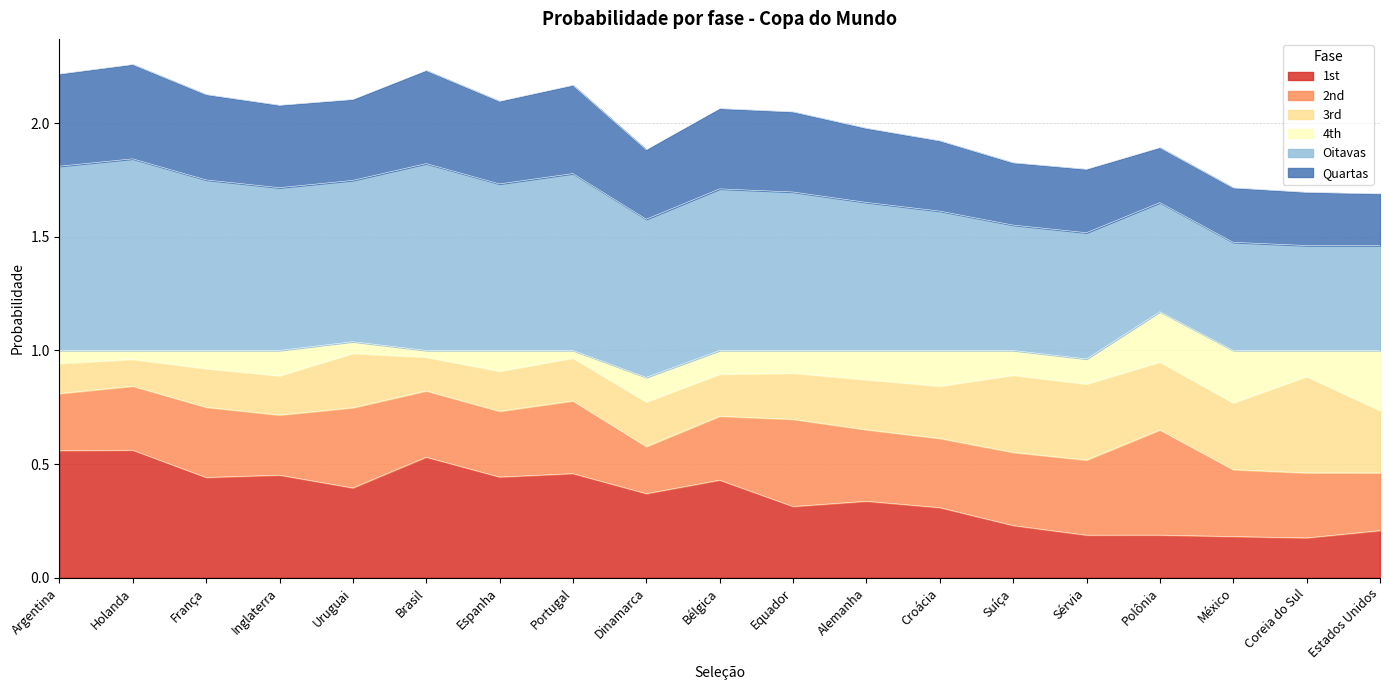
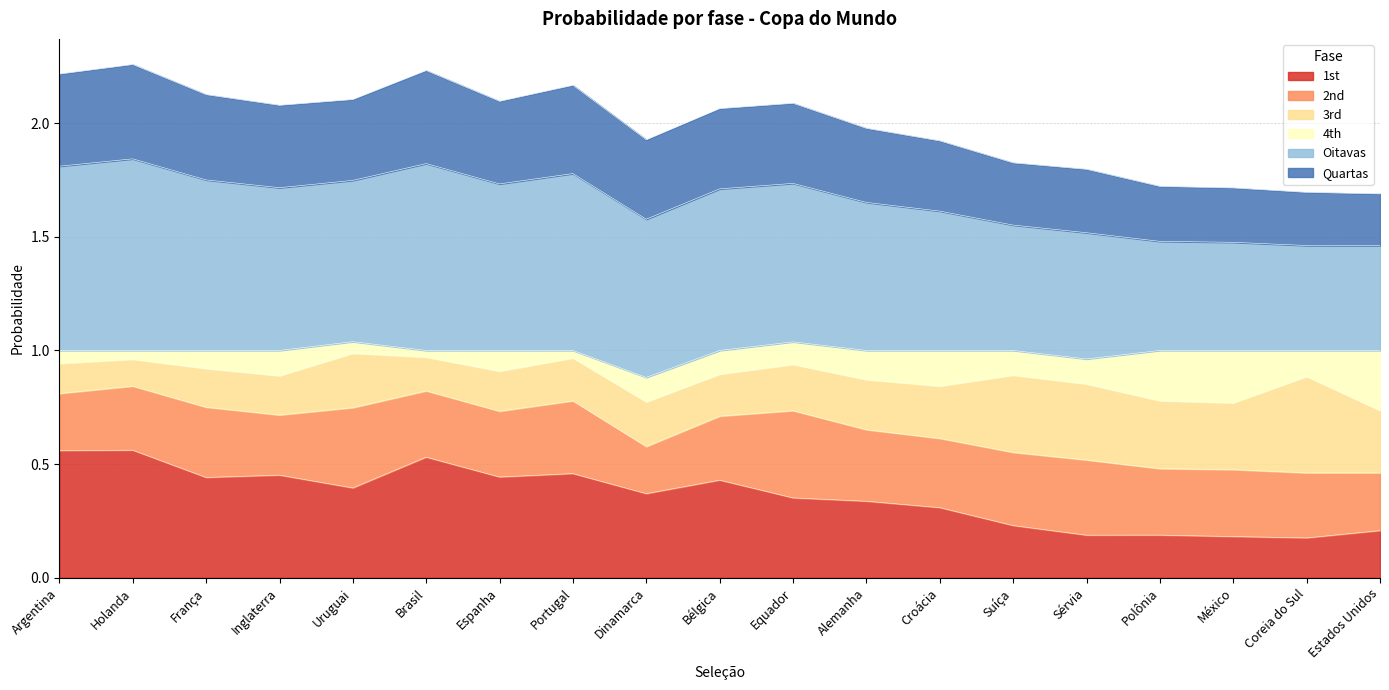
  {
    "1st": {
      "Argentina": 0.56,
      "Holanda": 0.56,
      "França": 0.44,
      "Inglaterra": 0.45,
      "Uruguai": 0.40,
      "Brasil": 0.53,
      "Espanha": 0.44,
      "Portugal": 0.46,
      "Dinamarca": 0.37,
      "Bélgica": 0.43,
-     "Equador": 0.31,
+     "Equador": 0.35,
      "Alemanha": 0.34,
      "Croácia": 0.31,
      "Suíça": 0.23,
      "Sérvia": 0.19,
      "Polônia": 0.19,
      "México": 0.18,
      "Coreia do Sul": 0.18,
      "Estados Unidos": 0.21
    },
    "2nd": {
      "Argentina": 0.25,
      "Holanda": 0.28,
      "França": 0.31,
      "Inglaterra": 0.26,
      "Uruguai": 0.35,
      "Brasil": 0.29,
      "Espanha": 0.29,
      "Portugal": 0.32,
      "Dinamarca": 0.21,
      "Bélgica": 0.28,
      "Equador": 0.38,
      "Alemanha": 0.31,
      "Croácia": 0.30,
      "Suíça": 0.32,
      "Sérvia": 0.33,
-     "Polônia": 0.46,
+     "Polônia": 0.29,
      "México": 0.29,
      "Coreia do Sul": 0.29,
      "Estados Unidos": 0.25
    },
    "Oitavas": {
      "Argentina": 0.81,
      "Holanda": 0.84,
      "França": 0.75,
      "Inglaterra": 0.72,
      "Uruguai": 0.71,
      "Brasil": 0.82,
      "Espanha": 0.73,
      "Portugal": 0.78,
      "Dinamarca": 0.70,
      "Bélgica": 0.71,
      "Equador": 0.70,
      "Alemanha": 0.65,
      "Croácia": 0.61,
      "Suíça": 0.55,
      "Sérvia": 0.56,
      "Polônia": 0.48,
      "México": 0.48,
      "Coreia do Sul": 0.46,
      "Estados Unidos": 0.46
    },
    "Quartas": {
      "Argentina": 0.41,
      "Holanda": 0.41,
      "França": 0.38,
      "Inglaterra": 0.36,
      "Uruguai": 0.36,
      "Brasil": 0.41,
      "Espanha": 0.36,
      "Portugal": 0.39,
-     "Dinamarca": 0.31,
+     "Dinamarca": 0.35,
      "Bélgica": 0.35,
      "Equador": 0.35,
      "Alemanha": 0.33,
      "Croácia": 0.31,
      "Suíça": 0.27,
      "Sérvia": 0.28,
      "Polônia": 0.24,
      "México": 0.24,
      "Coreia do Sul": 0.23,
      "Estados Unidos": 0.23
    }
  }
